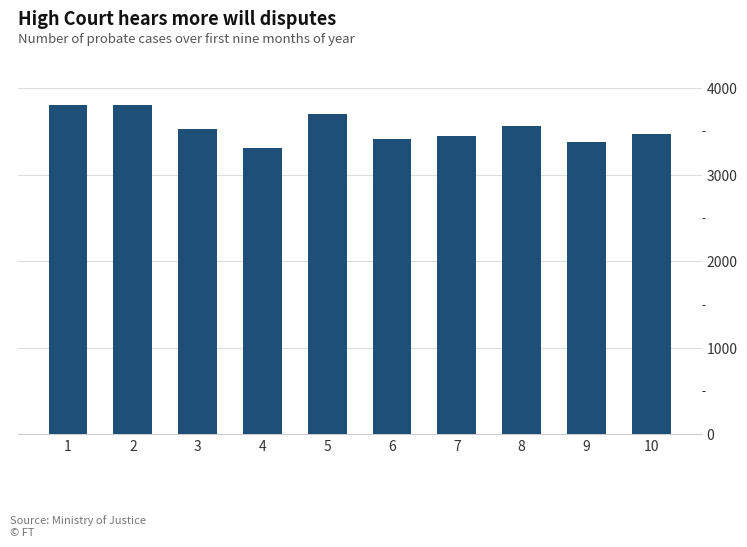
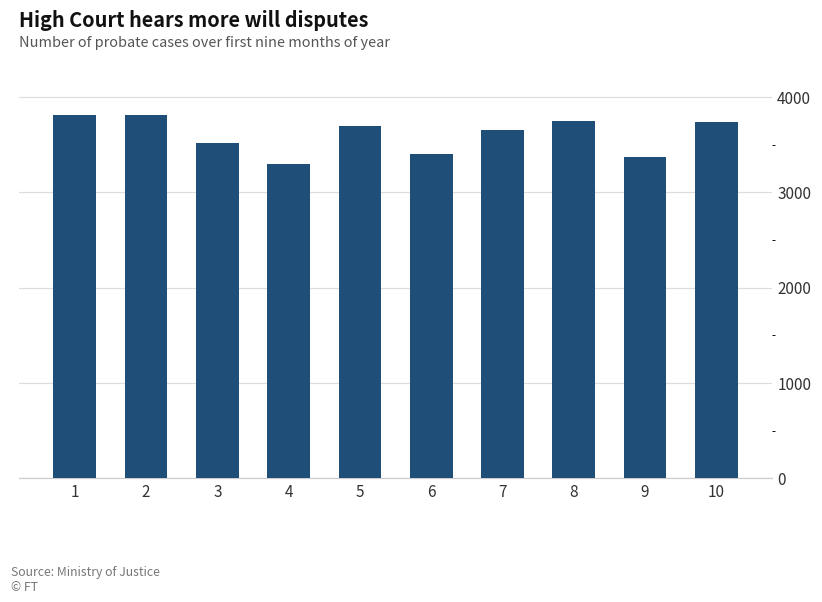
  {
    "1": 3800,
    "2": 3800,
    "3": 3500,
    "4": 3300,
    "5": 3700,
    "6": 3400,
-   "7": 3400,
-   "8": 3600,
+   "7": 3700,
+   "8": 3700,
    "9": 3400,
-   "10": 3500
+   "10": 3700
  }
